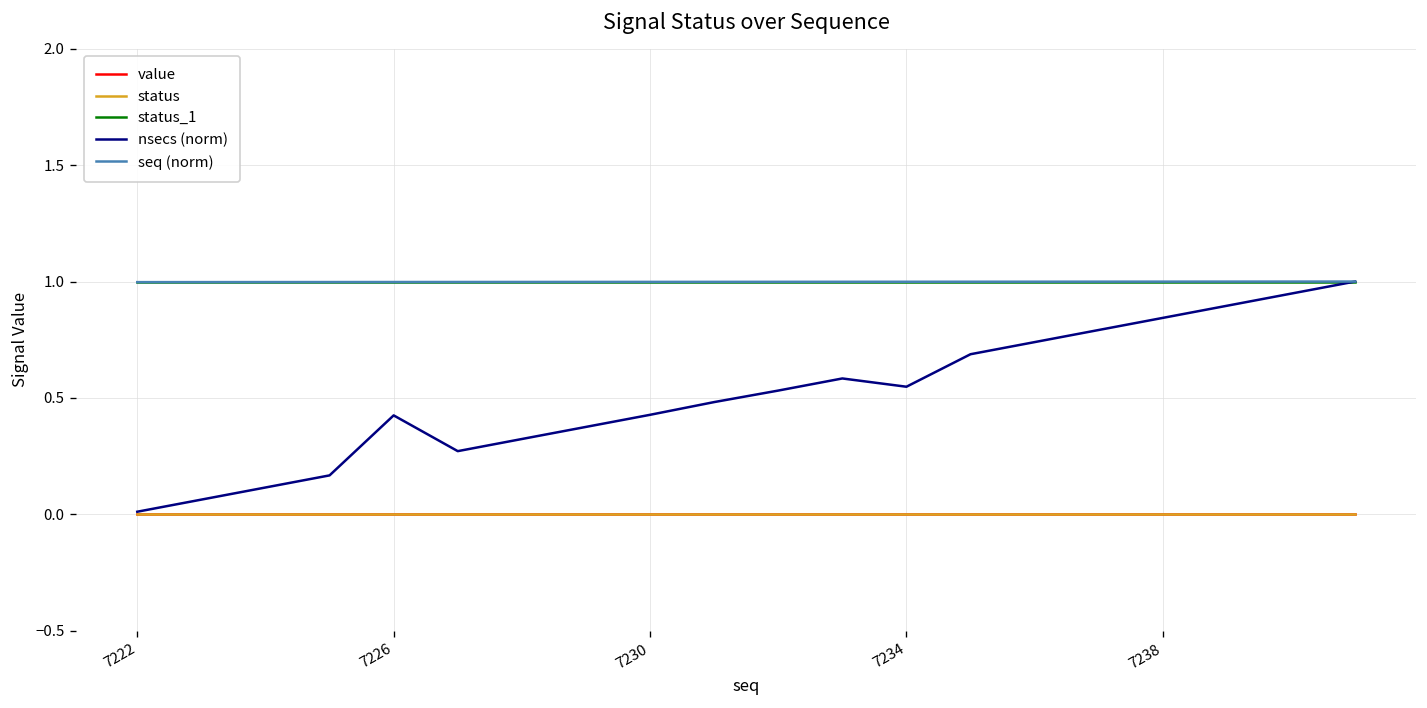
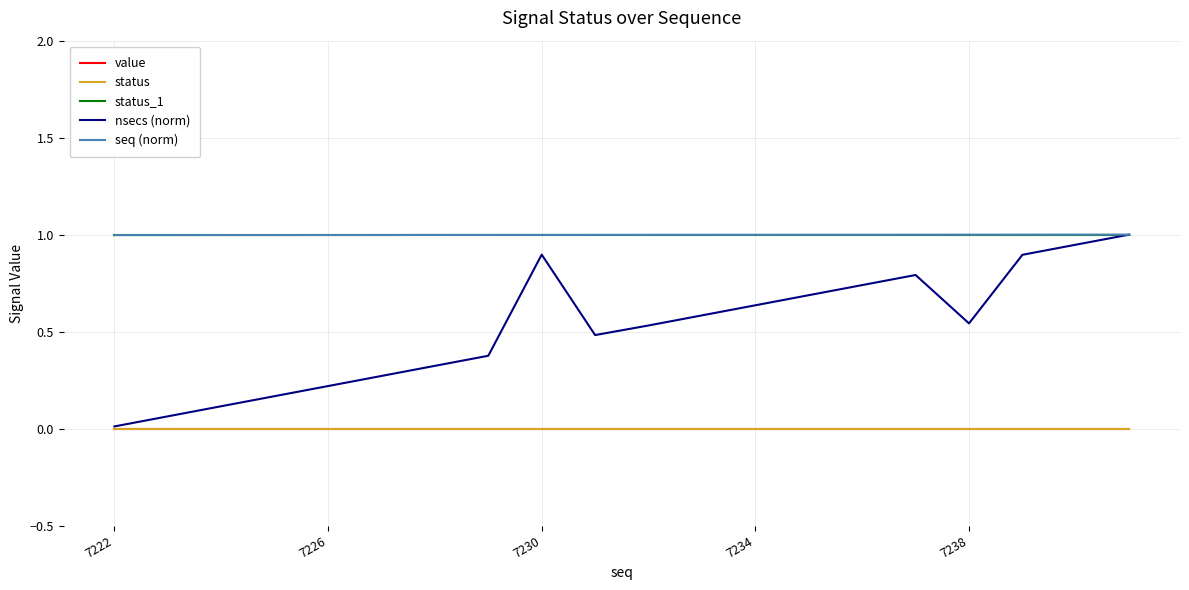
  {
    "status": {
      "7226": 0.00,
      "7230": 0.00,
      "7234": 0.00,
      "7238": 0.00
    },
    "seq (norm)": {
      "7222": 1.00,
      "7226": 1.00,
      "7230": 1.00,
      "7234": 1.00,
      "7238": 1.00
    },
    "nsecs (norm)": {
-     "7226": 0.42,
-     "7230": 0.43,
-     "7234": 0.55,
-     "7238": 0.84
+     "7226": 0.22,
+     "7230": 0.90,
+     "7234": 0.64,
+     "7238": 0.54
    }
  }
